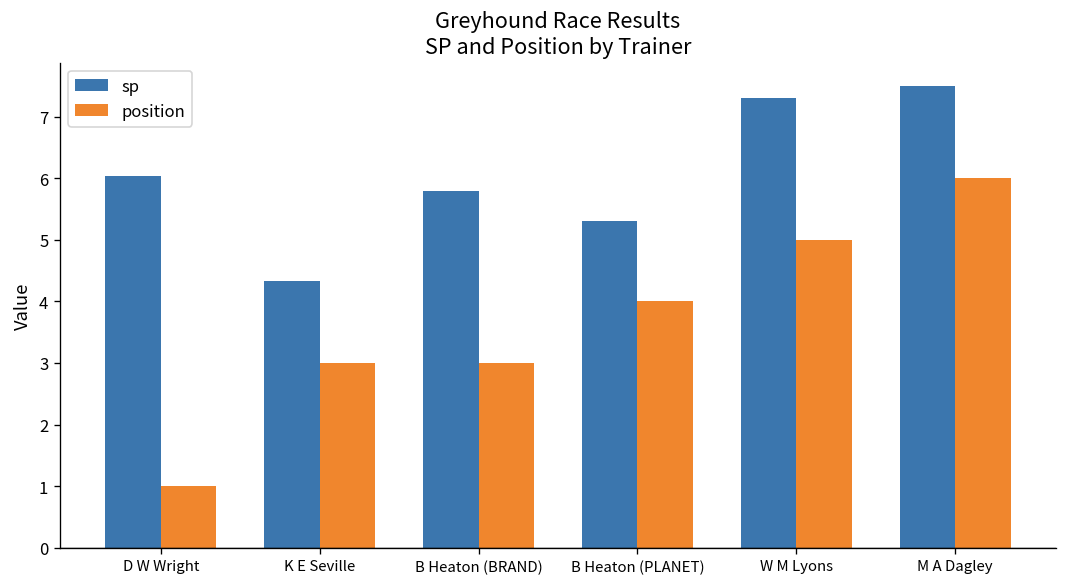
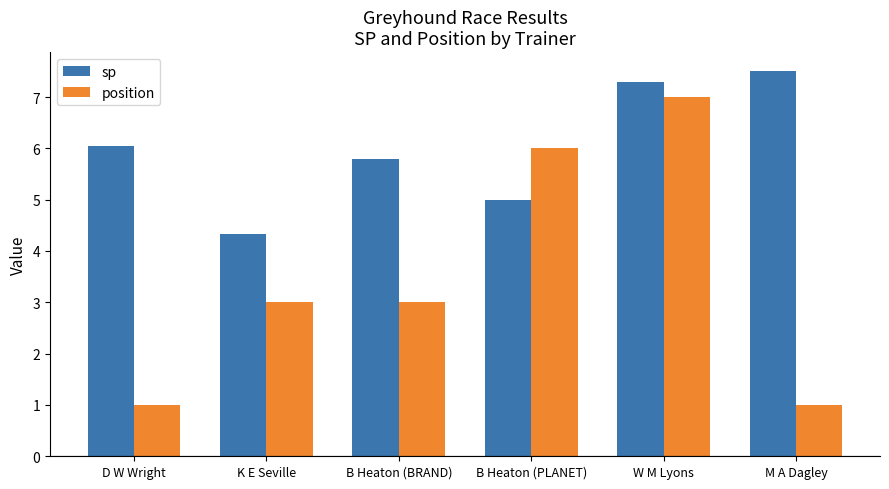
  {
    "sp": {
      "D W Wright": 6.0,
      "K E Seville": 4.3,
      "B Heaton (BRAND)": 5.8,
-     "B Heaton (PLANET)": 5.3,
+     "B Heaton (PLANET)": 5.0,
      "W M Lyons": 7.3,
      "M A Dagley": 7.5
    },
    "position": {
      "D W Wright": 1,
      "K E Seville": 3,
      "B Heaton (BRAND)": 3,
-     "B Heaton (PLANET)": 4,
-     "W M Lyons": 5,
-     "M A Dagley": 6
+     "B Heaton (PLANET)": 6,
+     "W M Lyons": 7,
+     "M A Dagley": 1
    }
  }
